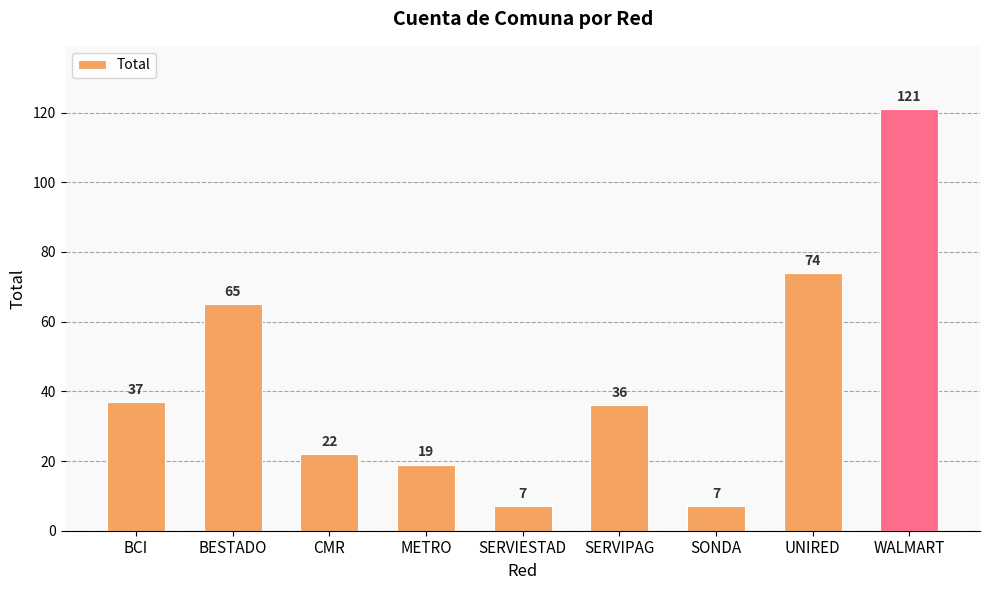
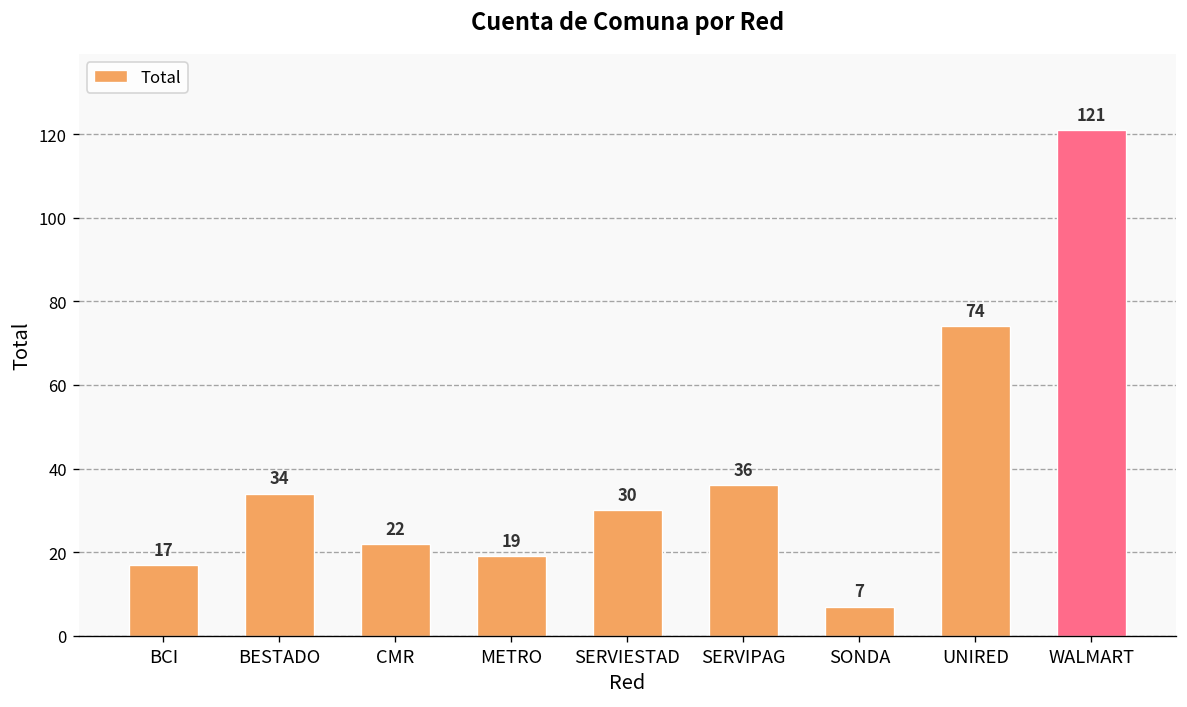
  {
-   "BCI": 37,
-   "BESTADO": 65,
+   "BCI": 17,
+   "BESTADO": 34,
    "CMR": 22,
    "METRO": 19,
-   "SERVIESTAD": 7,
+   "SERVIESTAD": 30,
    "SERVIPAG": 36,
    "SONDA": 7,
    "UNIRED": 74,
    "WALMART": 121
  }
